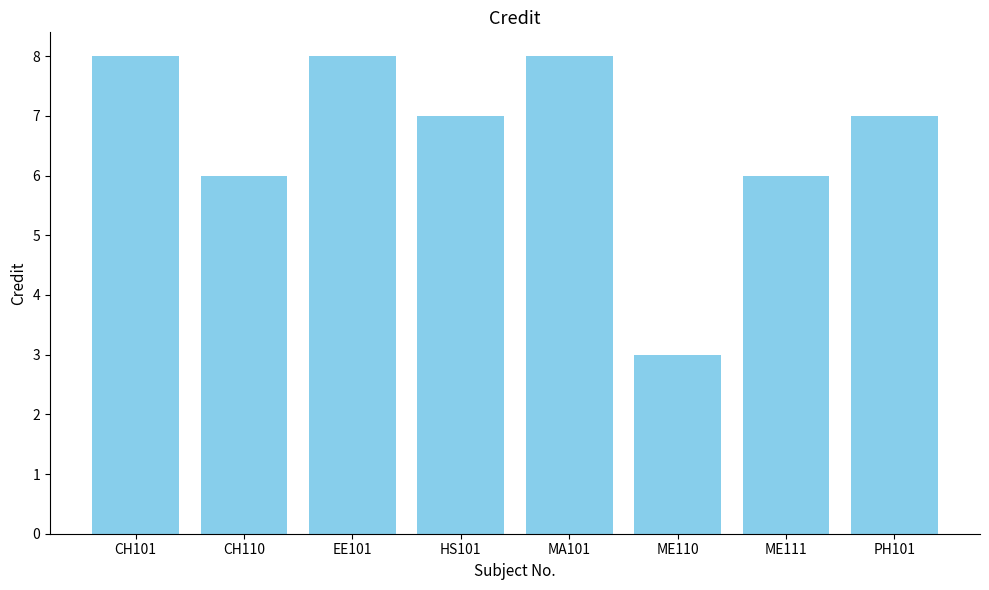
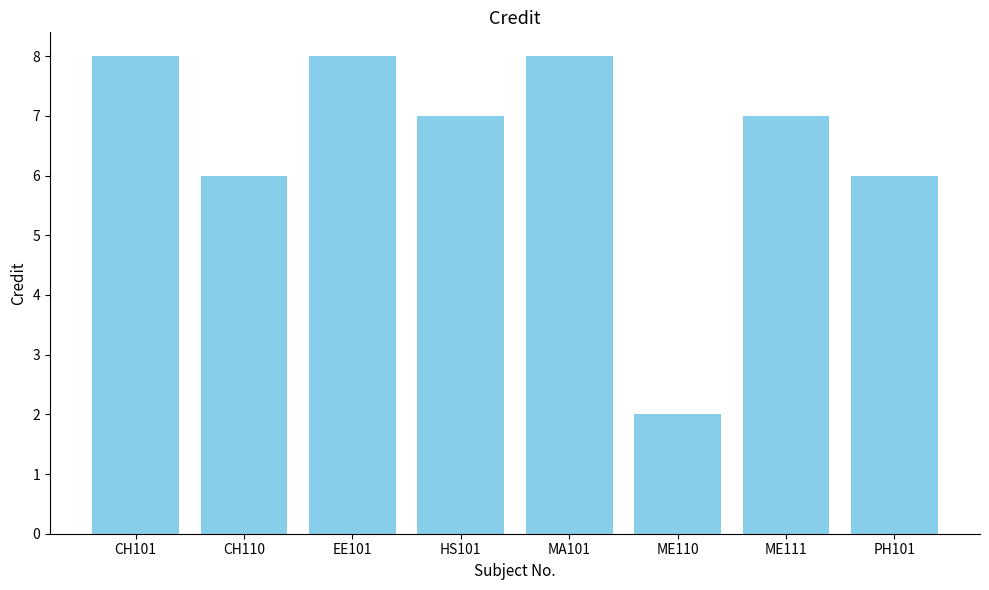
  {
    "CH101": 8,
    "CH110": 6,
    "EE101": 8,
    "HS101": 7,
    "MA101": 8,
-   "ME110": 3,
-   "ME111": 6,
-   "PH101": 7
+   "ME110": 2,
+   "ME111": 7,
+   "PH101": 6
  }
